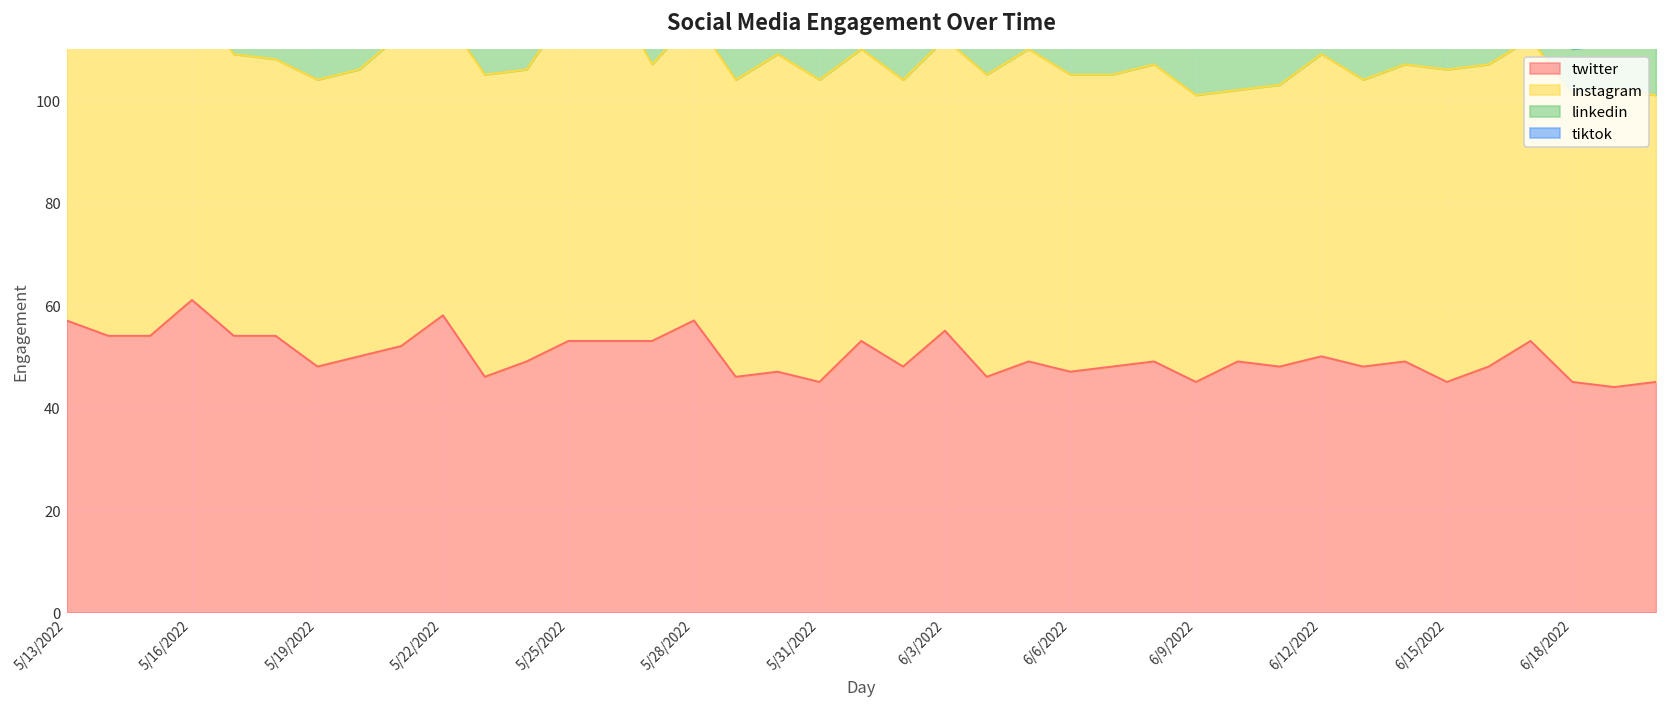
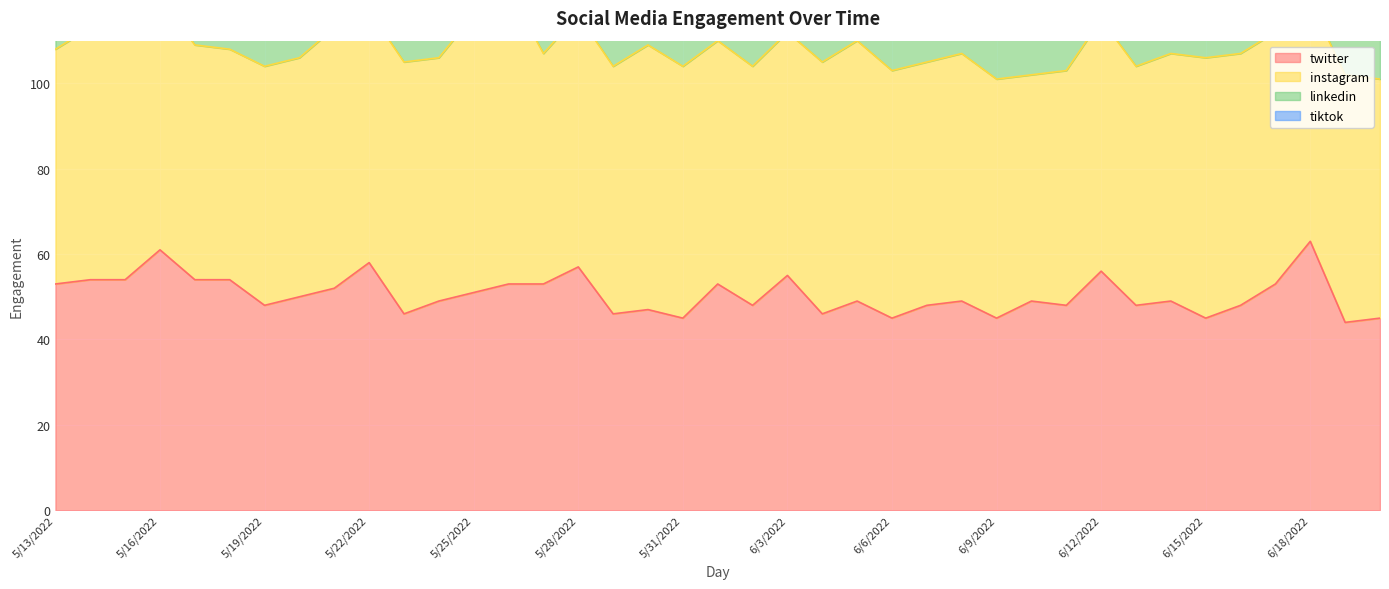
  {
    "twitter": {
-     "5/13/2022": 57,
+     "5/13/2022": 53,
      "5/16/2022": 61,
      "5/19/2022": 48,
      "5/22/2022": 58,
-     "5/25/2022": 53,
+     "5/25/2022": 51,
      "5/28/2022": 57,
      "5/31/2022": 45,
      "6/3/2022": 55,
-     "6/6/2022": 47,
+     "6/6/2022": 45,
      "6/9/2022": 45,
-     "6/12/2022": 50,
+     "6/12/2022": 56,
      "6/15/2022": 45,
-     "6/18/2022": 45
+     "6/18/2022": 63
    },
    "instagram": {
      "5/19/2022": 56,
      "5/31/2022": 59,
      "6/6/2022": 58,
      "6/9/2022": 56,
      "6/15/2022": 61
    }
  }
